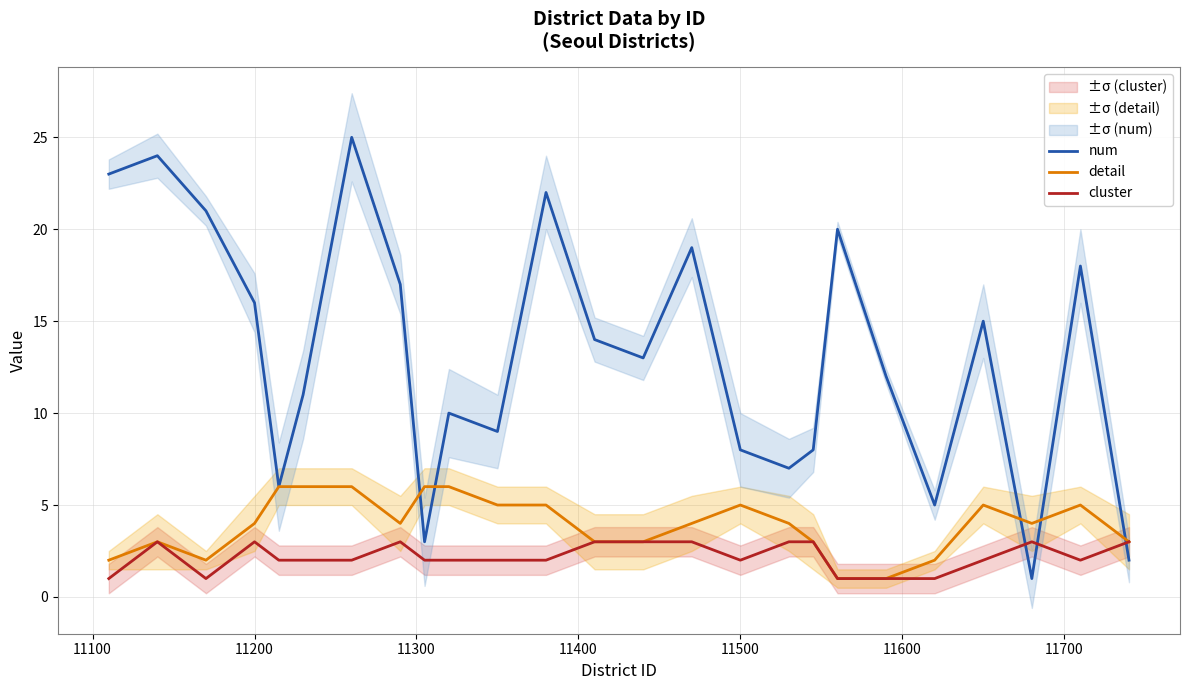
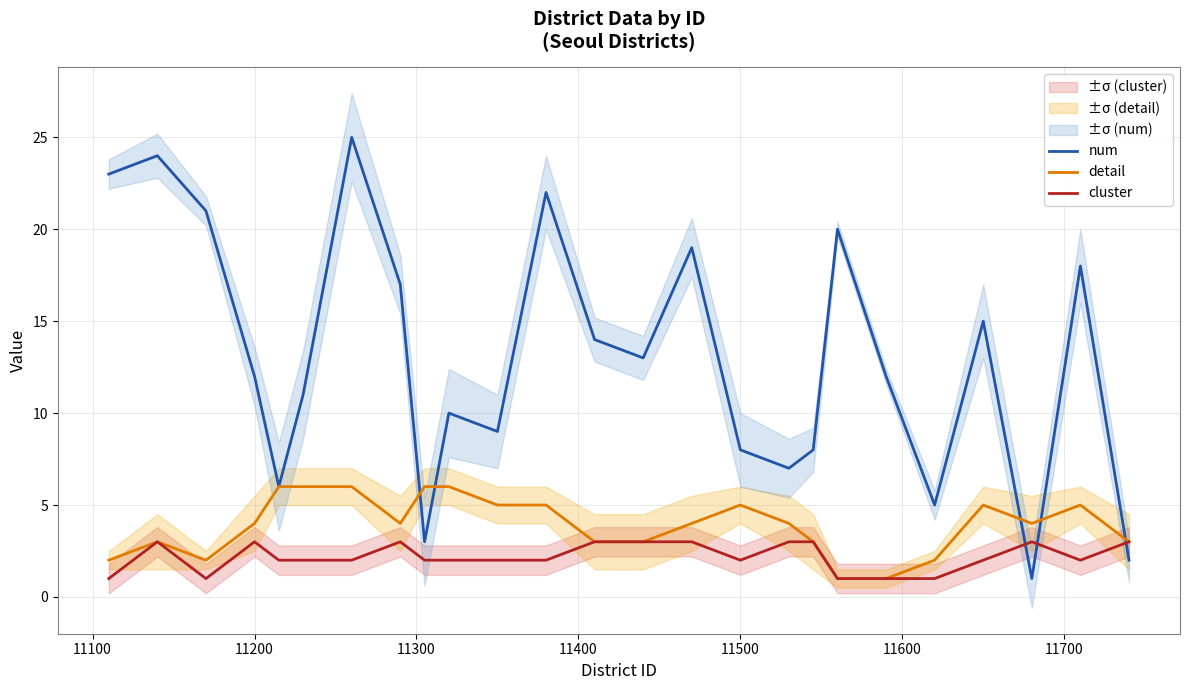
  {
    "num": {
-     "11200": 16,
+     "11200": 12,
      "11500": 8
    },
    "cluster": {
      "11200": 3,
      "11500": 2
    },
    "±σ (num)": {
      "11500": 4
    }
  }
